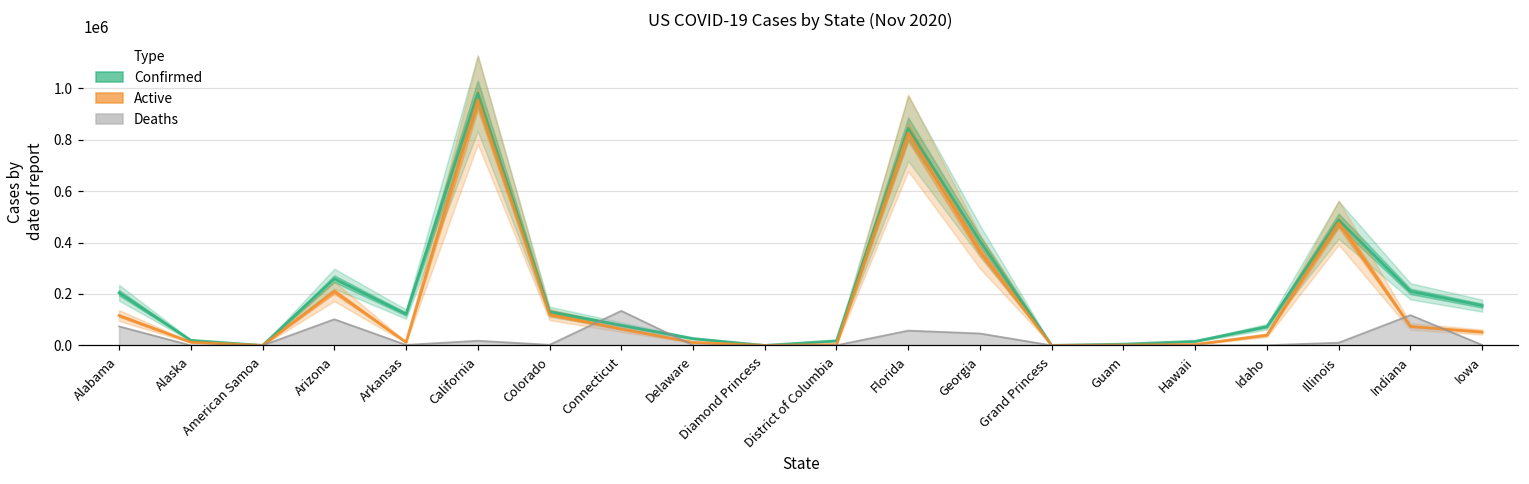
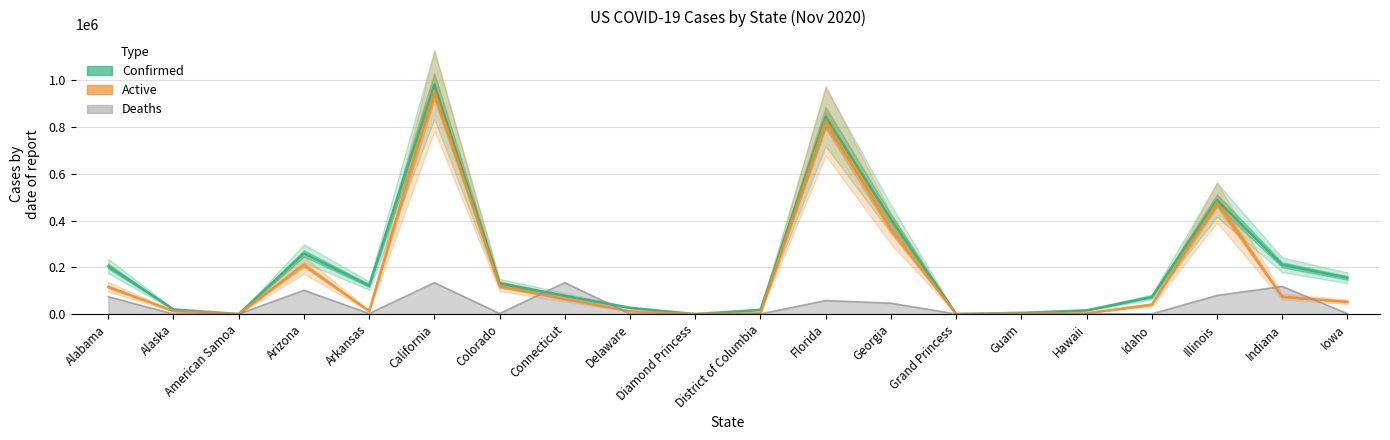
  {
    "Deaths": {
      "Alabama": 70000,
      "Alaska": 0,
      "Arizona": 100000,
-     "California": 20000,
+     "California": 130000,
      "Colorado": 0,
      "Connecticut": 130000,
      "Delaware": 0,
      "Florida": 60000,
      "Georgia": 50000,
      "Idaho": 0,
-     "Illinois": 10000,
+     "Illinois": 80000,
      "Indiana": 120000,
      "Iowa": 0
    }
  }
